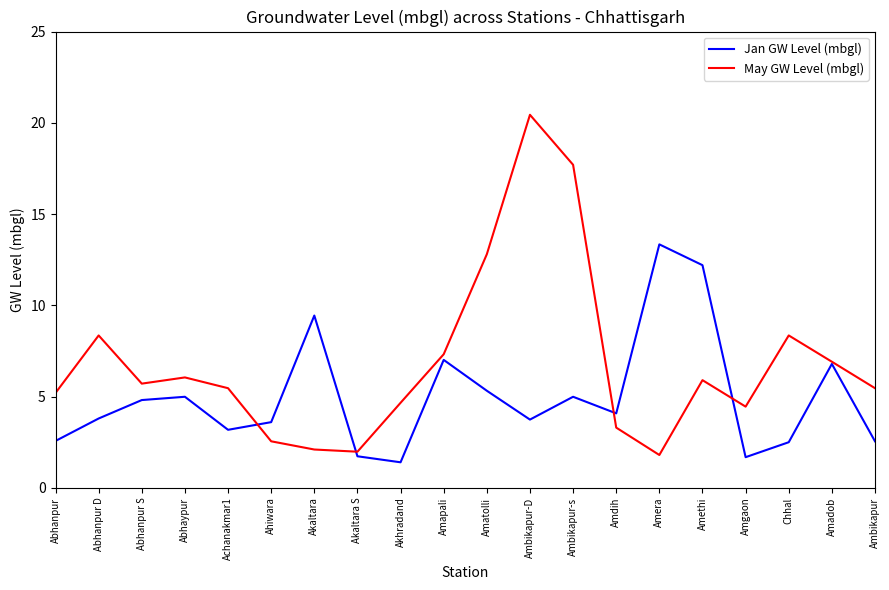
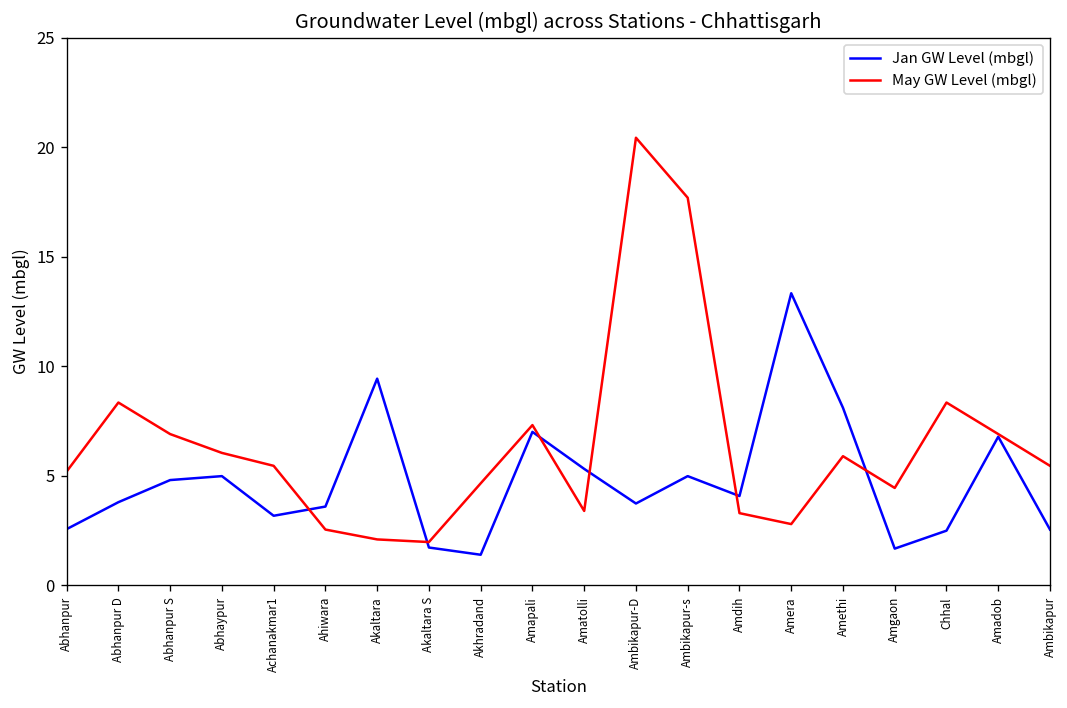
  {
    "Jan GW Level (mbgl)": {
      "Abhanpur": 2.6,
      "Abhanpur D": 3.8,
      "Abhanpur S": 4.8,
      "Abhaypur": 5.0,
      "Achanakmar1": 3.2,
      "Ahiwara": 3.6,
      "Akaltara": 9.4,
      "Akaltara S": 1.7,
      "Akhradand": 1.4,
      "Amapali": 7.0,
      "Amatolli": 5.3,
      "Ambikapur-D": 3.7,
      "Ambikapur-s": 5.0,
      "Amdih": 4.1,
      "Amera": 13.3,
-     "Amethi": 12.2,
+     "Amethi": 8.1,
      "Amgaon": 1.7,
      "Chhal": 2.5,
      "Ambikapur": 2.6
    },
    "May GW Level (mbgl)": {
      "Abhanpur": 5.2,
      "Abhanpur D": 8.4,
-     "Abhanpur S": 5.7,
+     "Abhanpur S": 6.9,
      "Abhaypur": 6.1,
      "Achanakmar1": 5.5,
      "Ahiwara": 2.6,
      "Akaltara": 2.1,
      "Akaltara S": 2.0,
      "Akhradand": 4.7,
      "Amapali": 7.3,
-     "Amatolli": 12.8,
+     "Amatolli": 3.4,
      "Ambikapur-D": 20.4,
      "Ambikapur-s": 17.7,
      "Amdih": 3.3,
-     "Amera": 1.8,
+     "Amera": 2.8,
      "Amethi": 5.9,
      "Amgaon": 4.5,
      "Chhal": 8.4,
      "Ambikapur": 5.5
    }
  }
